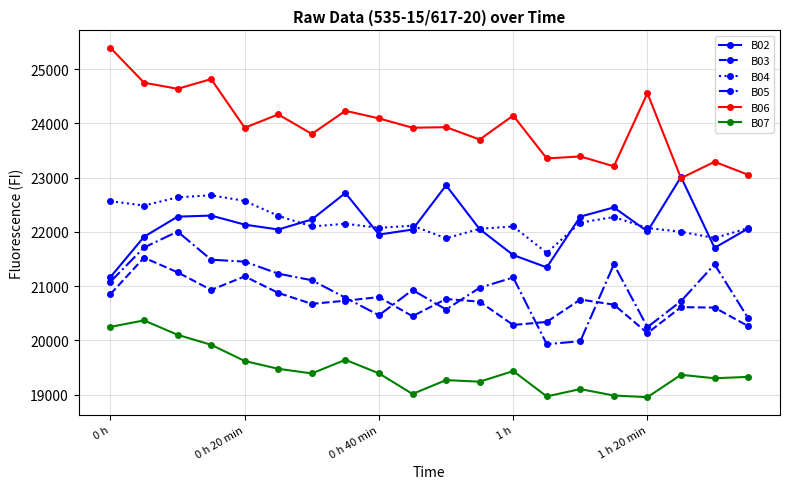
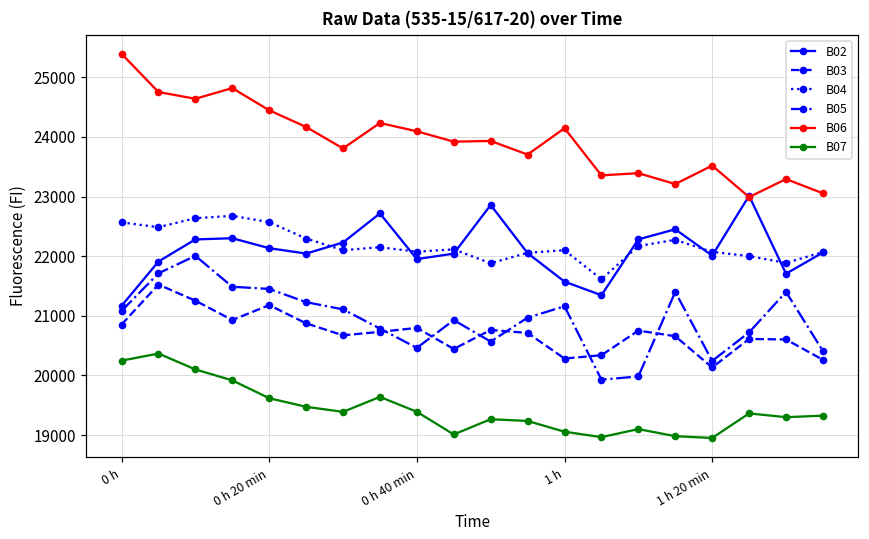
  {
    "B06": {
      "0 h": 25400,
-     "0 h 20 min": 23900,
+     "0 h 20 min": 24400,
      "0 h 40 min": 24100,
      "1 h": 24100,
-     "1 h 20 min": 24600
+     "1 h 20 min": 23500
    },
    "B07": {
      "0 h": 20200,
      "0 h 20 min": 19600,
      "0 h 40 min": 19400,
-     "1 h": 19400,
+     "1 h": 19100,
      "1 h 20 min": 19000
    }
  }
